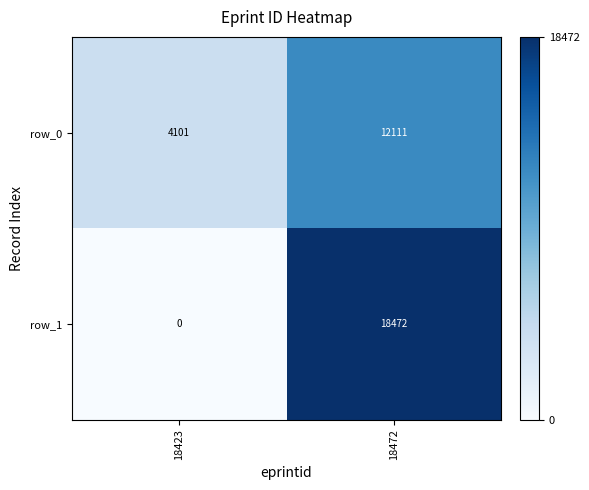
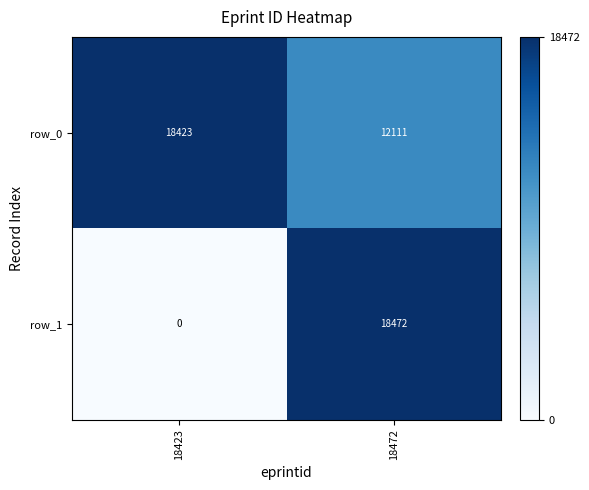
  {
    "row_0": {
-     "18423": 4101,
+     "18423": 18423,
      "18472": 12111
    },
    "row_1": {
      "18423": 0,
      "18472": 18472
    }
  }
